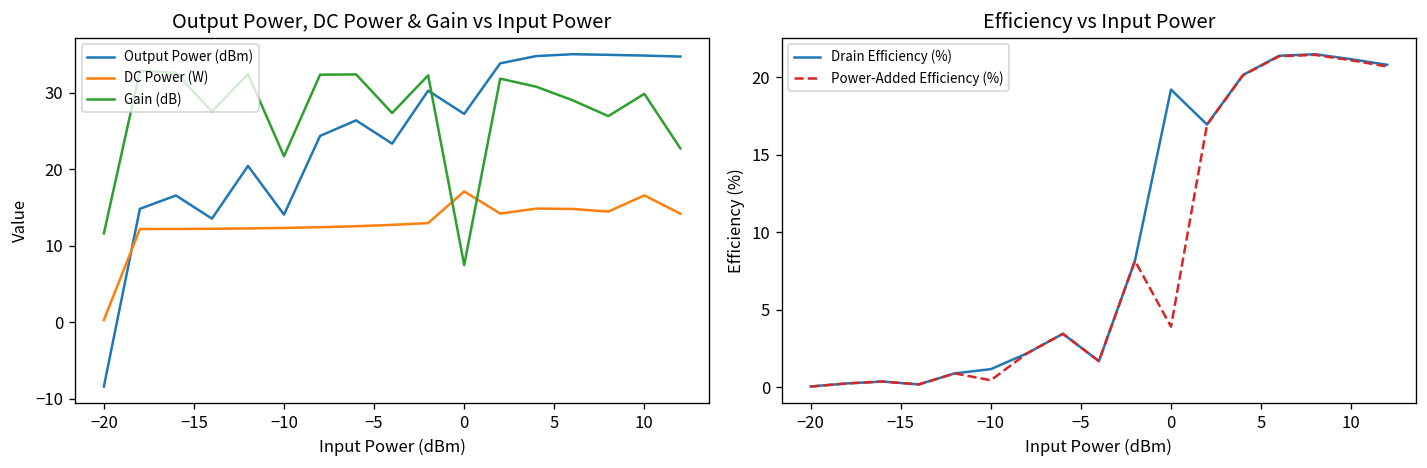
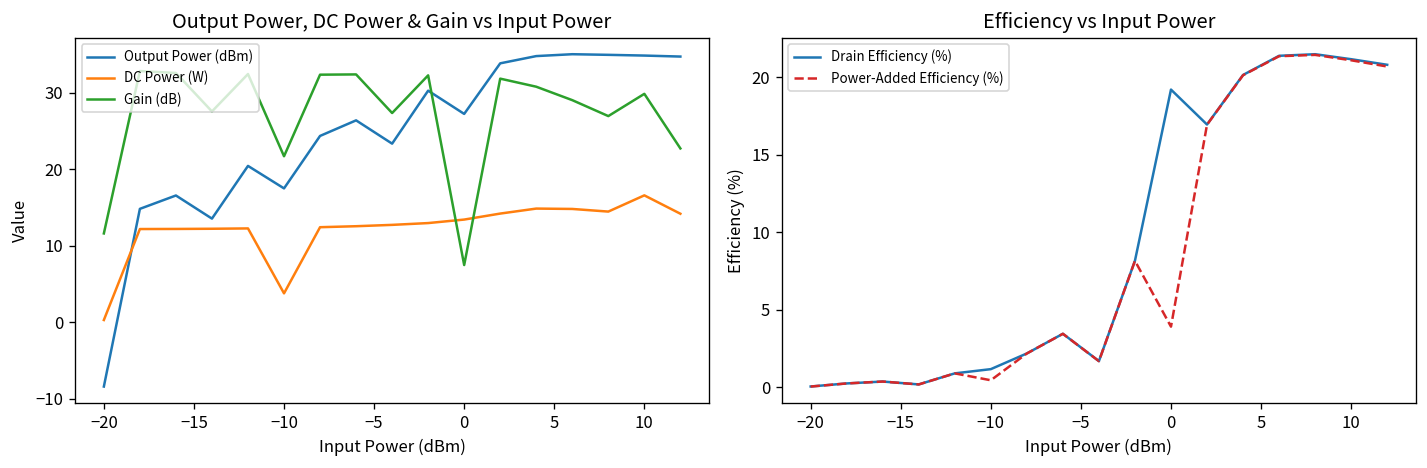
  {
    "Output Power, DC Power & Gain vs Input Power": {
      "Output Power (dBm)": {
        "−20": -8,
-       "−10": 14,
+       "−10": 17,
        "0": 27,
        "10": 35
      },
      "DC Power (W)": {
        "−20": 0,
-       "−10": 12,
-       "0": 17,
+       "−10": 4,
+       "0": 13,
        "10": 17
      },
      "Gain (dB)": {
        "−20": 12,
        "−10": 22,
        "0": 7,
        "10": 30
      }
    },
    "Efficiency vs Input Power": {
      "Drain Efficiency (%)": {
        "−10": 1.2,
        "0": 19.2
      },
      "Power-Added Efficiency (%)": {
        "−10": 0.5,
        "0": 3.9
      }
    }
  }
